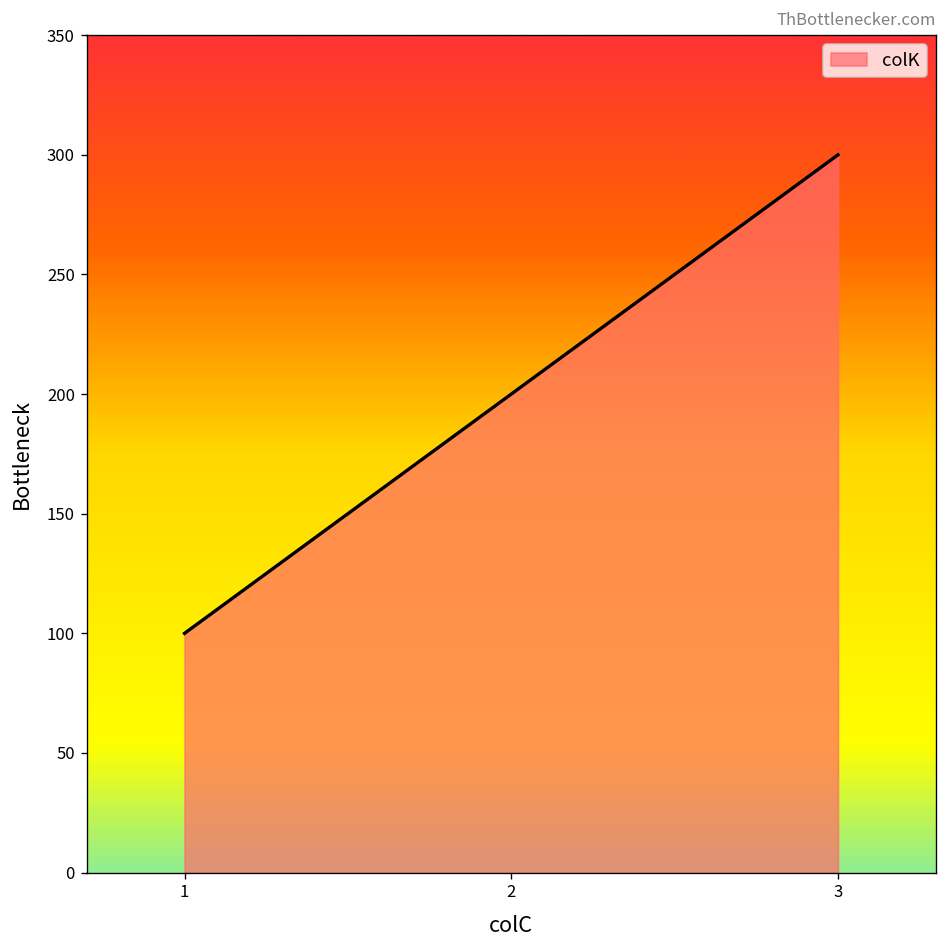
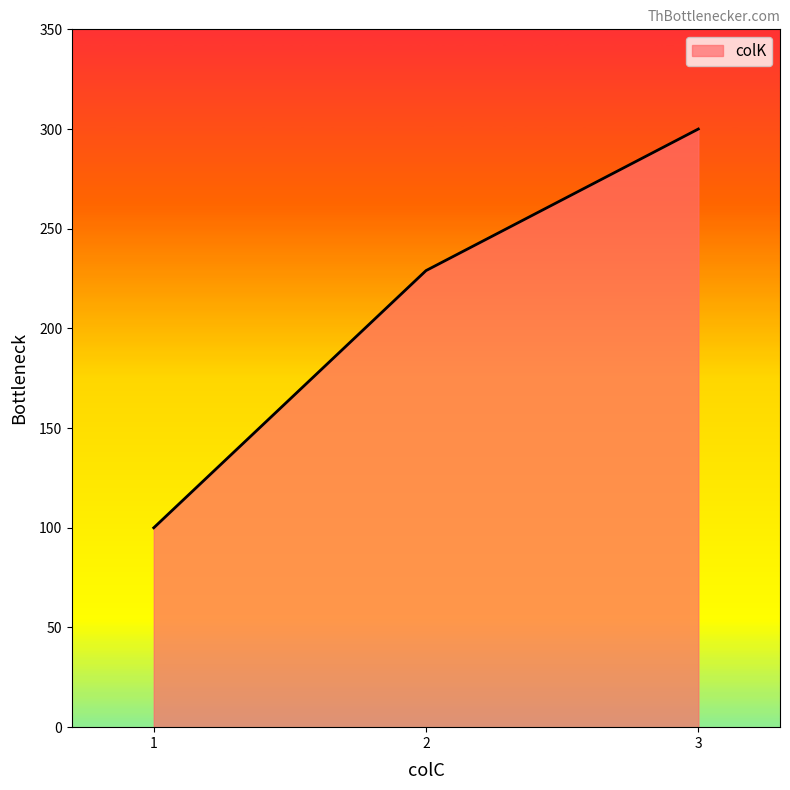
  {
    "1": 100,
-   "2": 200,
+   "2": 229,
    "3": 300
  }
